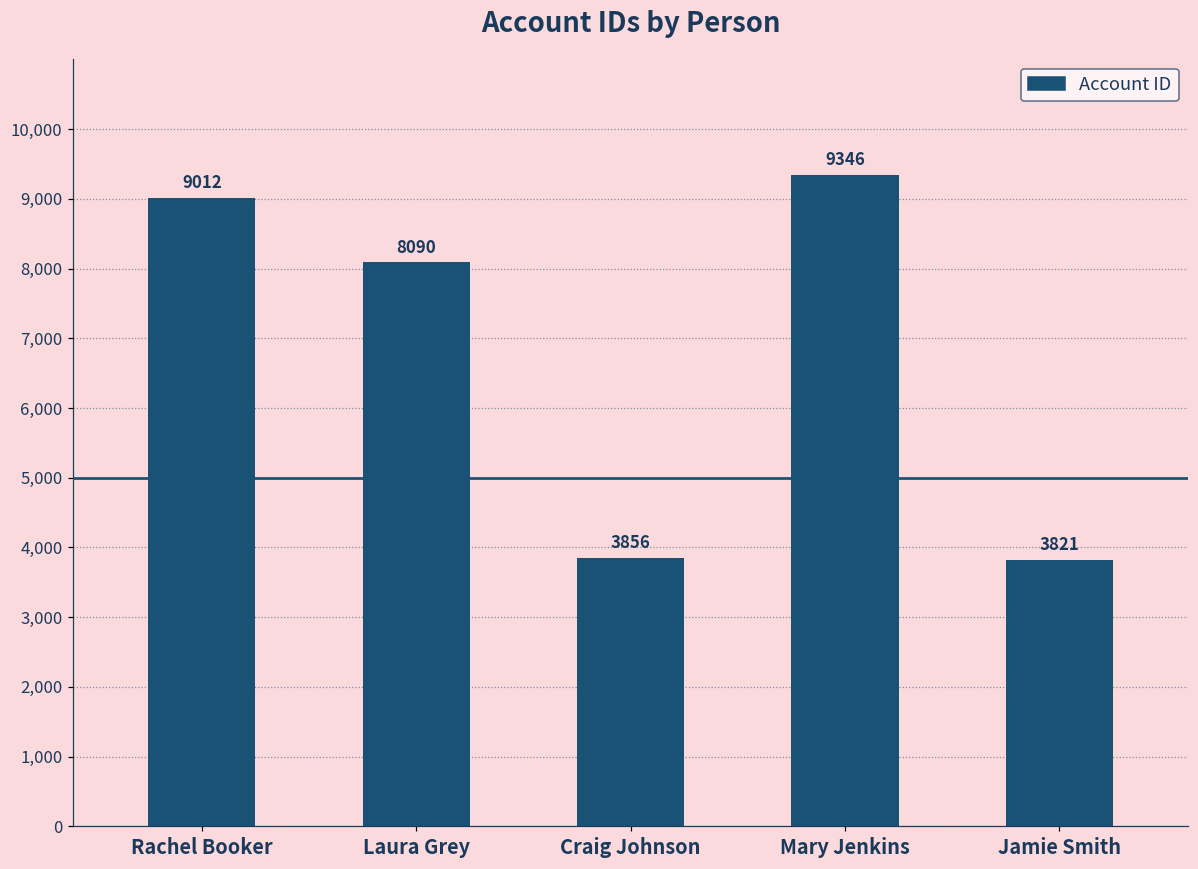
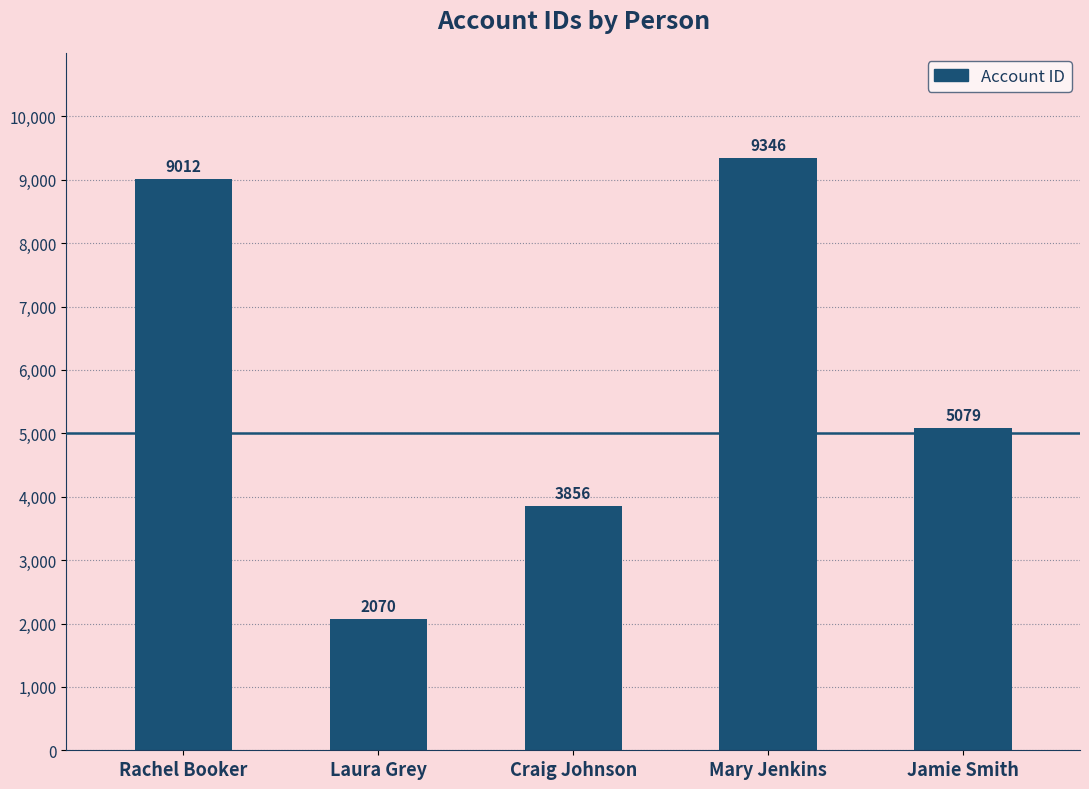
  {
    "Rachel Booker": 9012,
-   "Laura Grey": 8090,
+   "Laura Grey": 2070,
    "Craig Johnson": 3856,
    "Mary Jenkins": 9346,
-   "Jamie Smith": 3821
+   "Jamie Smith": 5079
  }
